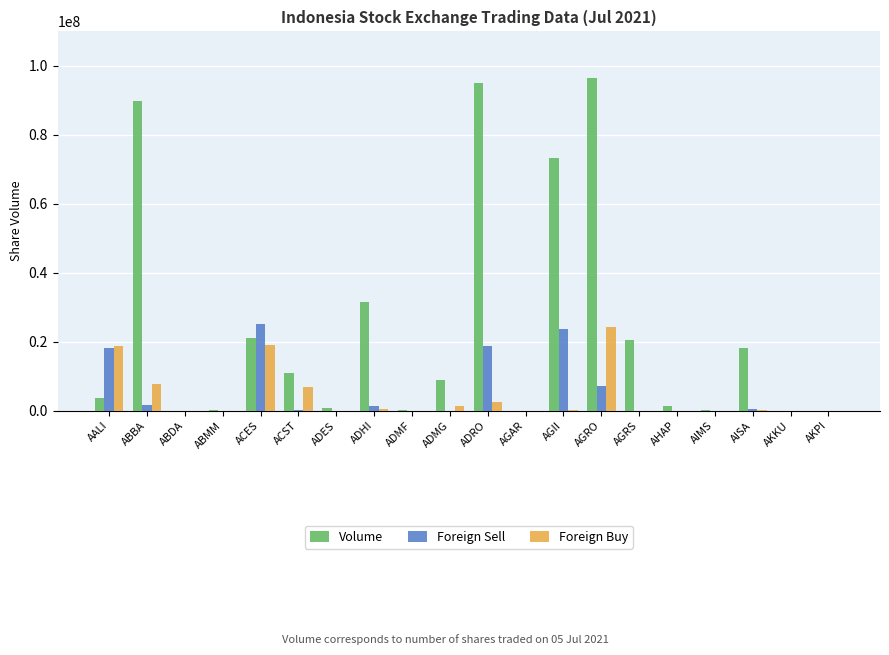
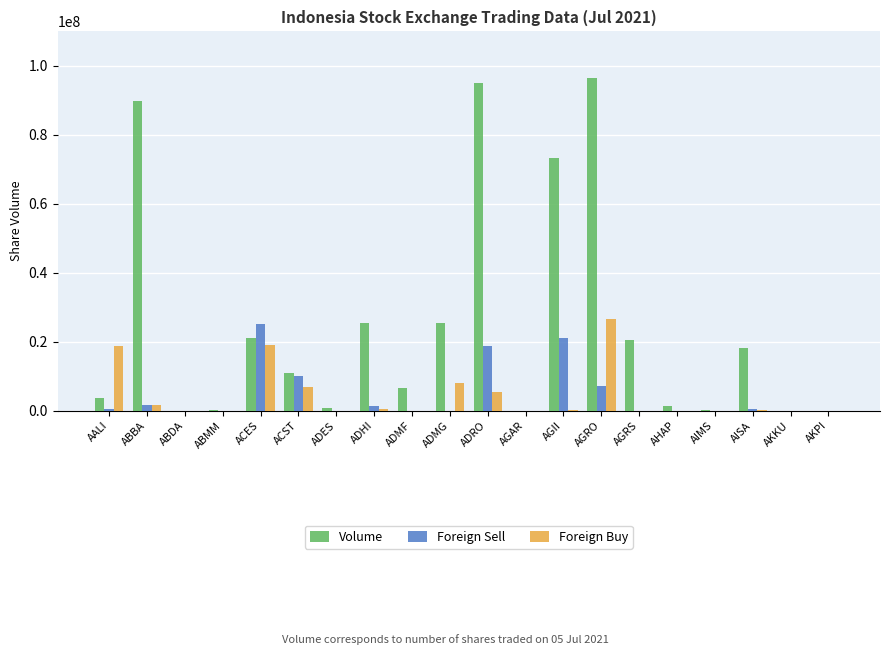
  {
    "Volume": {
      "AALI": 4000000,
      "ABBA": 90000000,
      "ABDA": 0,
      "ACES": 21000000,
      "ACST": 11000000,
-     "ADHI": 32000000,
-     "ADMF": 0,
-     "ADMG": 9000000,
+     "ADHI": 25000000,
+     "ADMF": 7000000,
+     "ADMG": 25000000,
      "ADRO": 95000000,
      "AGII": 73000000,
      "AGRO": 97000000,
      "AGRS": 21000000,
      "AHAP": 1000000,
      "AISA": 18000000
    },
    "Foreign Sell": {
-     "AALI": 18000000,
+     "AALI": 1000000,
      "ABBA": 2000000,
      "ABDA": 0,
      "ABMM": 0,
      "ACES": 25000000,
-     "ACST": 0,
+     "ACST": 10000000,
      "ADHI": 1000000,
      "ADMF": 0,
      "ADMG": 0,
      "ADRO": 19000000,
      "AGAR": 0,
-     "AGII": 24000000,
+     "AGII": 21000000,
      "AGRO": 7000000,
      "AGRS": 0,
      "AHAP": 0,
      "AIMS": 0,
      "AKKU": 0,
      "AKPI": 0
    },
    "Foreign Buy": {
      "AALI": 19000000,
-     "ABBA": 8000000,
+     "ABBA": 2000000,
      "ABDA": 0,
      "ABMM": 0,
      "ACES": 19000000,
      "ACST": 7000000,
-     "ADMG": 1000000,
-     "ADRO": 2000000,
+     "ADMG": 8000000,
+     "ADRO": 5000000,
      "AGAR": 0,
-     "AGRO": 24000000,
+     "AGRO": 27000000,
      "AGRS": 0,
      "AHAP": 0,
      "AIMS": 0,
      "AKKU": 0,
      "AKPI": 0
    }
  }
